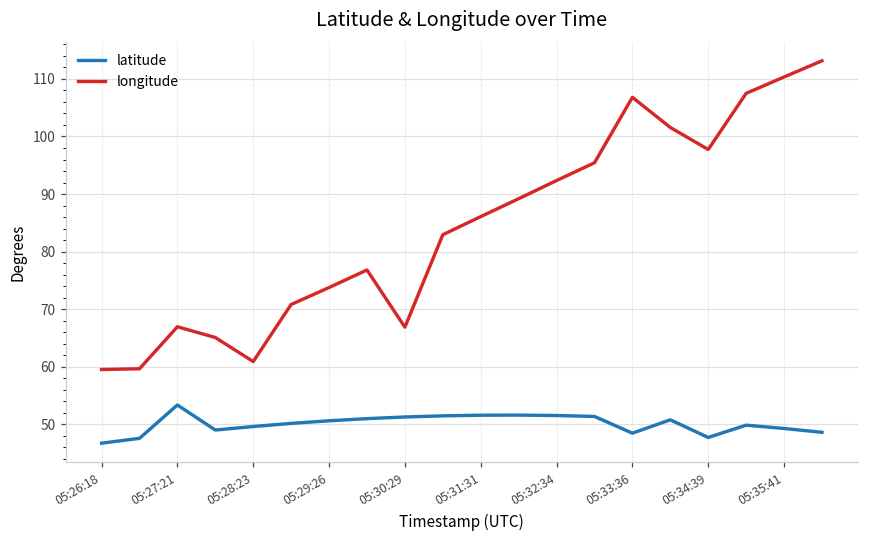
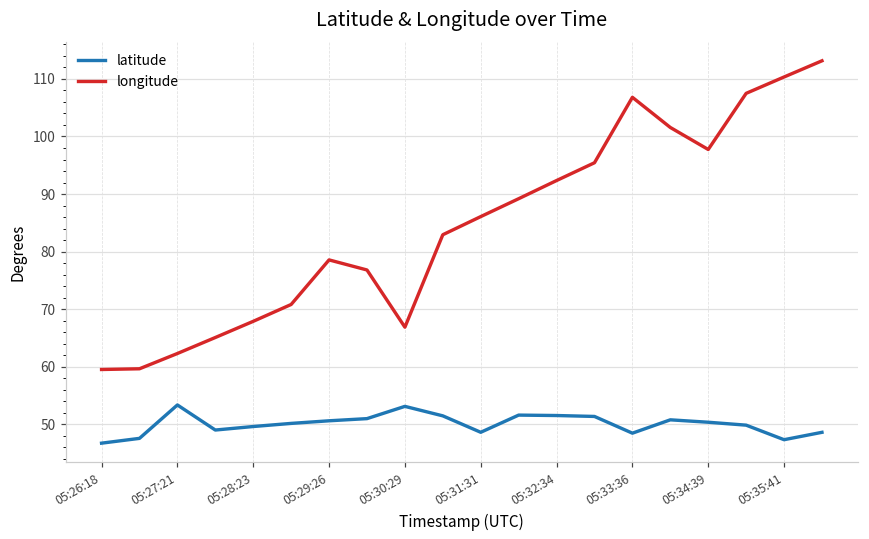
  {
    "latitude": {
      "05:26:18": 47,
      "05:27:21": 53,
      "05:28:23": 50,
      "05:29:26": 51,
-     "05:30:29": 51,
-     "05:31:31": 52,
+     "05:30:29": 53,
+     "05:31:31": 49,
      "05:32:34": 52,
      "05:33:36": 48,
-     "05:34:39": 48,
-     "05:35:41": 49
+     "05:34:39": 50,
+     "05:35:41": 47
    },
    "longitude": {
      "05:26:18": 60,
-     "05:27:21": 67,
-     "05:28:23": 61,
-     "05:29:26": 74,
+     "05:27:21": 62,
+     "05:28:23": 68,
+     "05:29:26": 79,
      "05:30:29": 67,
      "05:31:31": 86,
      "05:32:34": 92,
      "05:33:36": 107,
      "05:34:39": 98,
      "05:35:41": 110
    }
  }
